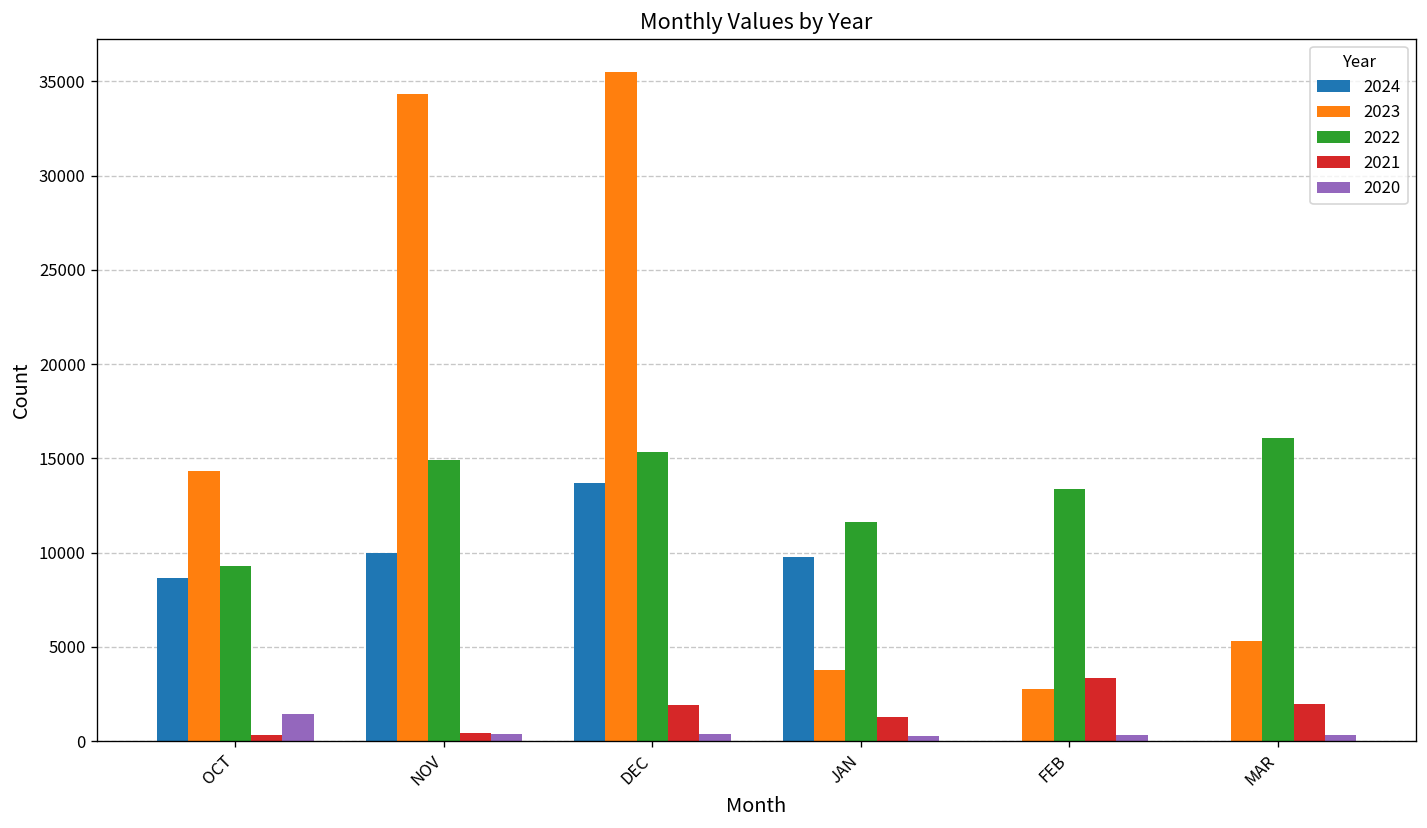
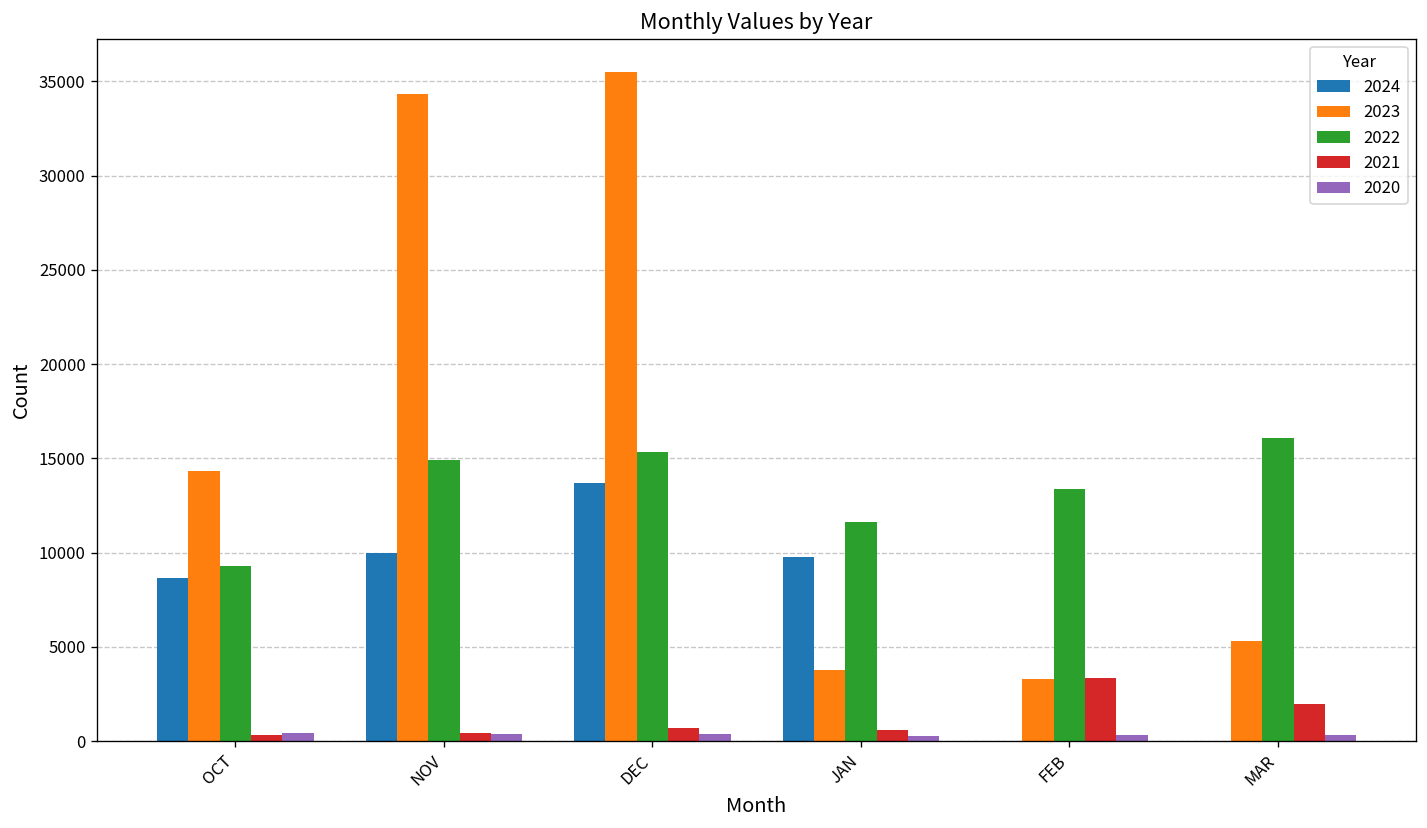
  {
    "2024": {
      "OCT": 8600,
      "NOV": 10000,
      "DEC": 13700,
      "JAN": 9800,
      "FEB": 0,
      "MAR": 0
    },
    "2023": {
      "OCT": 14300,
      "NOV": 34300,
      "DEC": 35500,
      "JAN": 3800,
-     "FEB": 2800,
+     "FEB": 3300,
      "MAR": 5300
    },
    "2022": {
      "OCT": 9300,
      "NOV": 14900,
      "DEC": 15300,
      "JAN": 11600,
      "FEB": 13400,
      "MAR": 16100
    },
    "2021": {
      "OCT": 300,
      "NOV": 400,
-     "DEC": 1900,
-     "JAN": 1300,
+     "DEC": 700,
+     "JAN": 600,
      "FEB": 3400,
      "MAR": 2000
    },
    "2020": {
-     "OCT": 1500,
+     "OCT": 400,
      "NOV": 400,
      "DEC": 400,
      "JAN": 300,
      "FEB": 300,
      "MAR": 300
    }
  }
